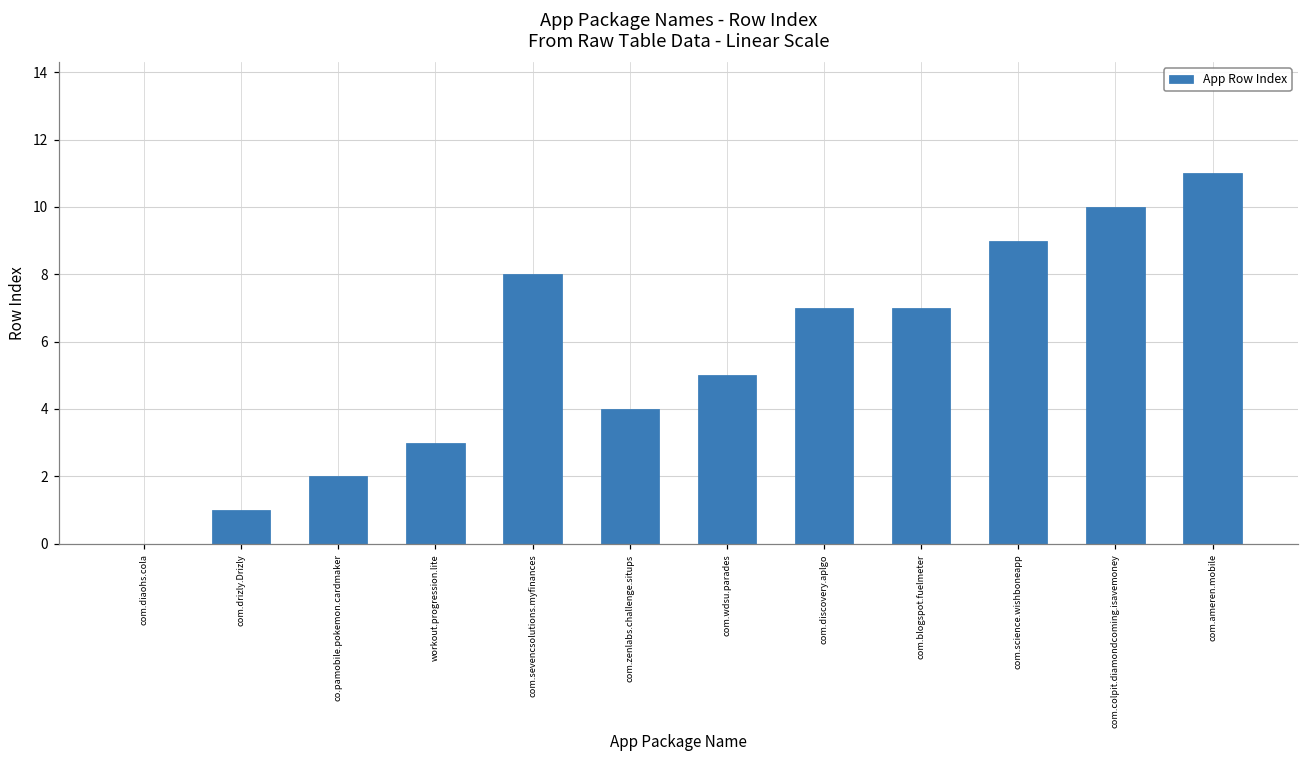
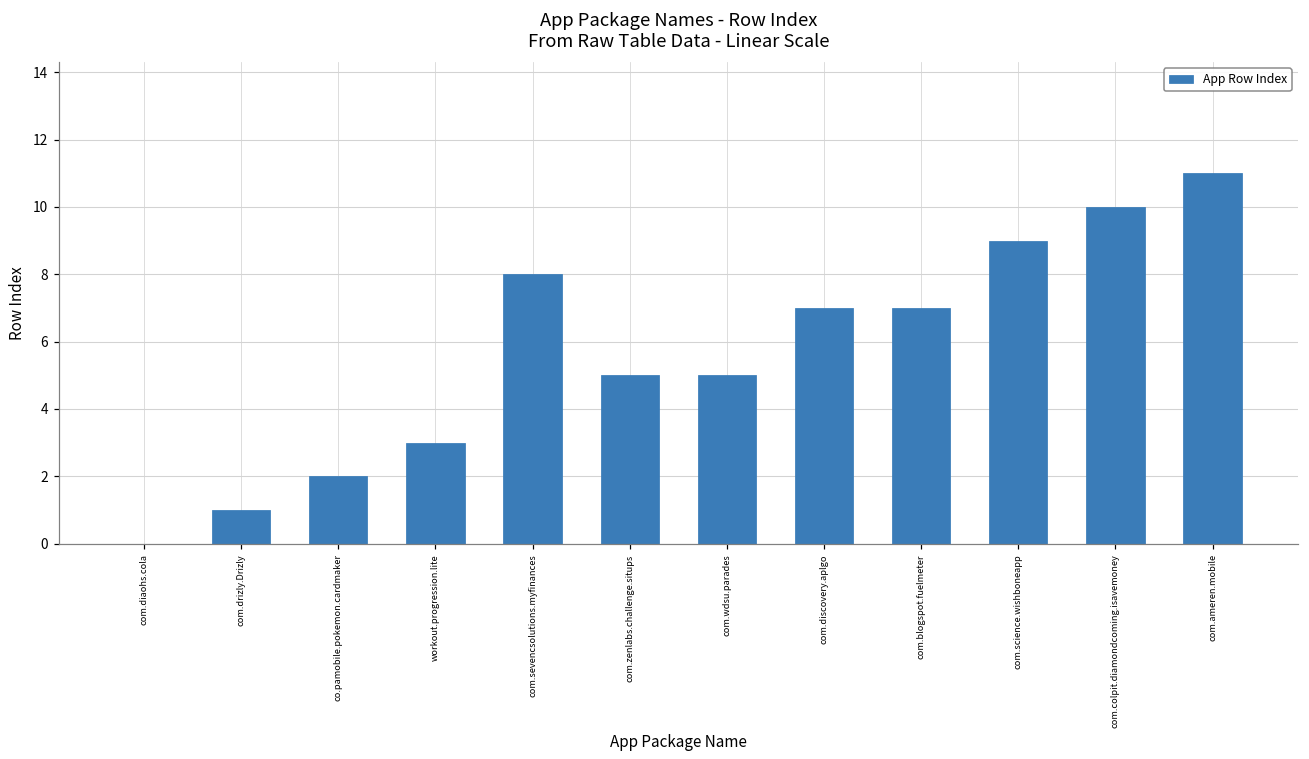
  {
    "com.diaohs.cola": 0,
    "com.drizly.Drizly": 1,
    "co.pamobile.pokemon.cardmaker": 2,
    "workout.progression.lite": 3,
    "com.sevencsolutions.myfinances": 8,
-   "com.zenlabs.challenge.situps": 4,
+   "com.zenlabs.challenge.situps": 5,
    "com.wdsu.parades": 5,
    "com.discovery.aplgo": 7,
    "com.blogspot.fuelmeter": 7,
    "com.science.wishboneapp": 9,
    "com.colpit.diamondcoming.isavemoney": 10,
    "com.ameren.mobile": 11
  }
